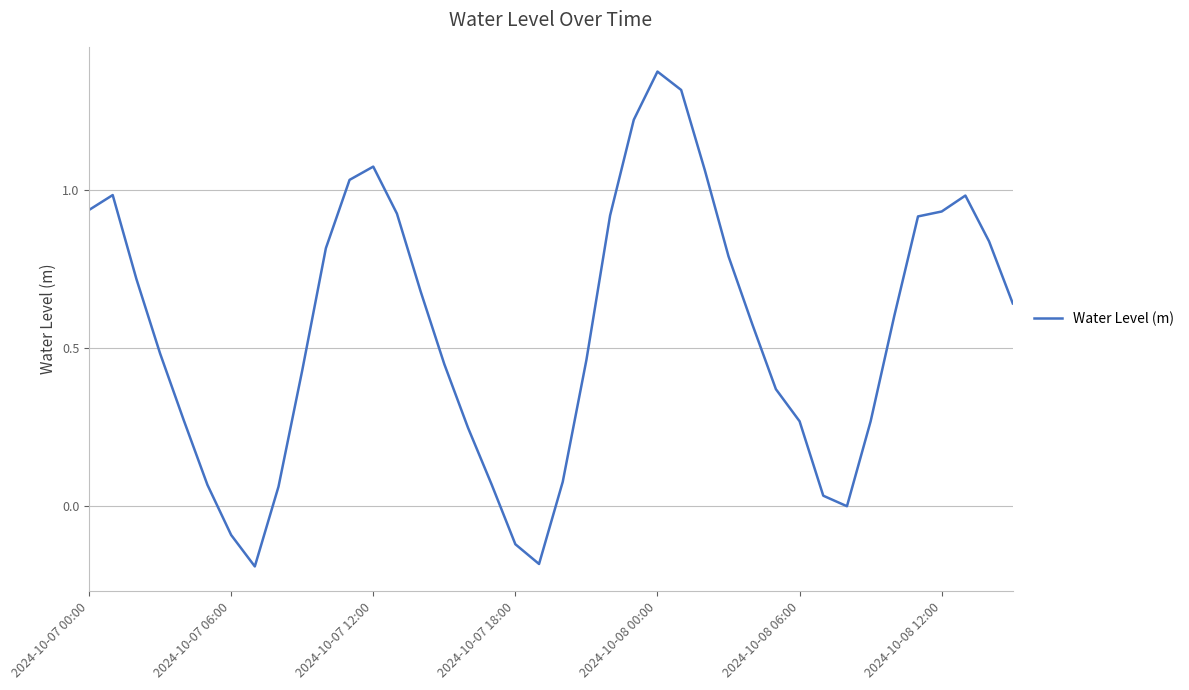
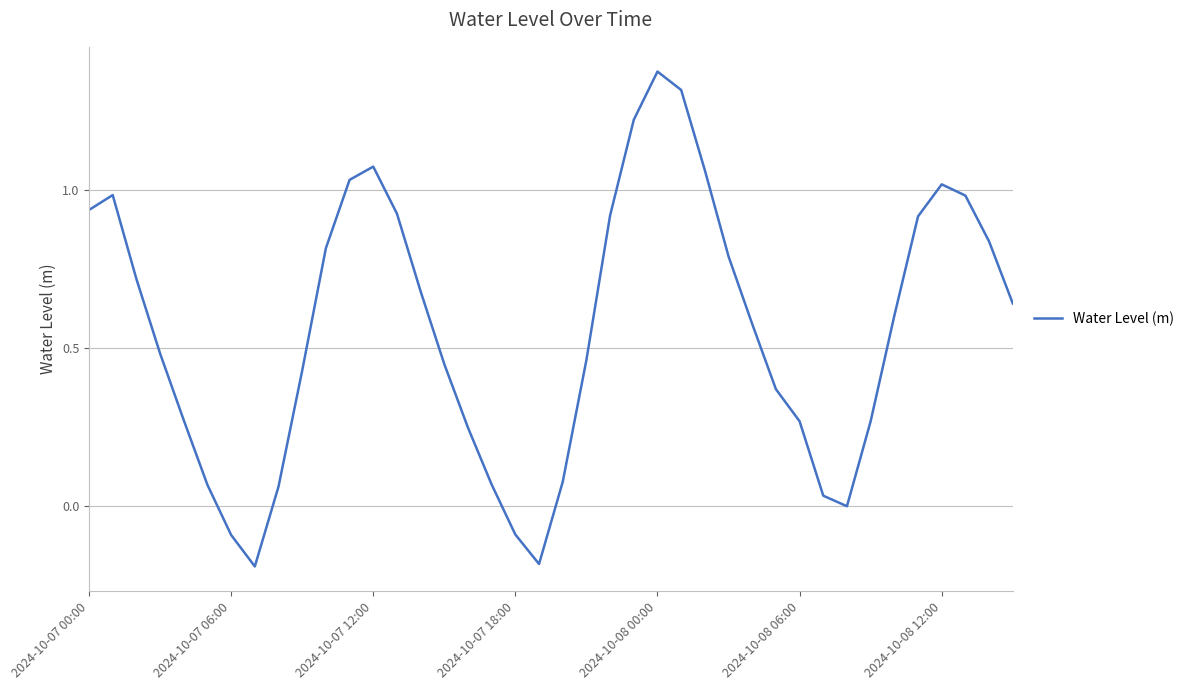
  {
    "2024-10-07 00:00": 0.94,
    "2024-10-07 06:00": -0.09,
    "2024-10-07 12:00": 1.07,
-   "2024-10-07 18:00": -0.12,
+   "2024-10-07 18:00": -0.09,
    "2024-10-08 00:00": 1.37,
    "2024-10-08 06:00": 0.27,
-   "2024-10-08 12:00": 0.93
+   "2024-10-08 12:00": 1.02
  }
